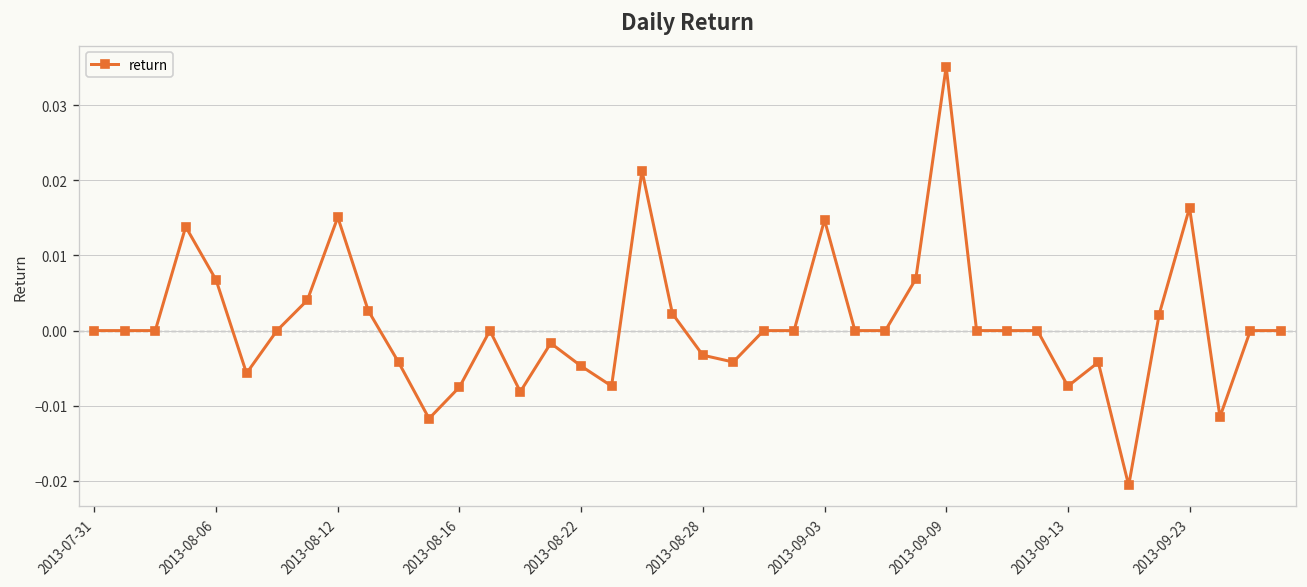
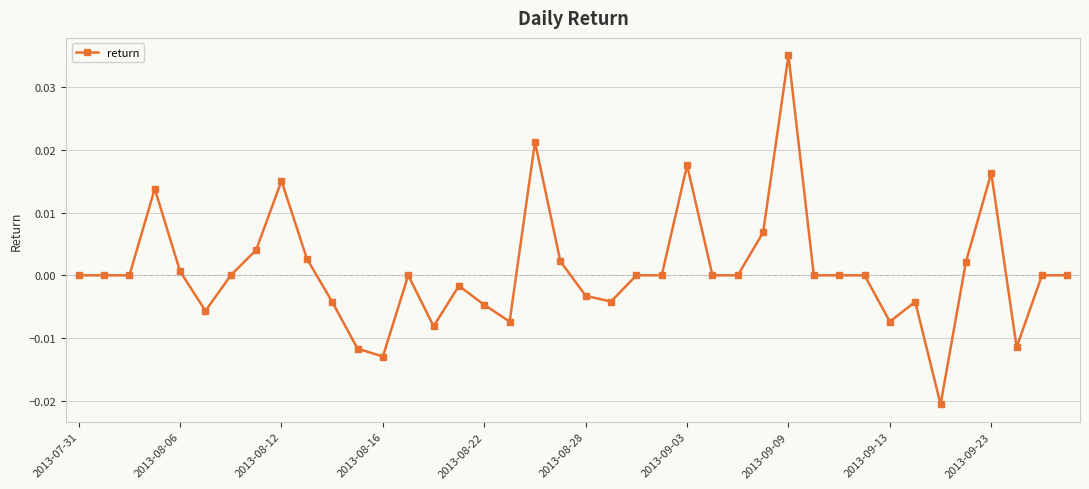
  {
    "2013-07-31": 0.000,
-   "2013-08-06": 0.007,
+   "2013-08-06": 0.001,
    "2013-08-12": 0.015,
-   "2013-08-16": -0.008,
+   "2013-08-16": -0.013,
    "2013-08-22": -0.005,
    "2013-08-28": -0.003,
-   "2013-09-03": 0.015,
+   "2013-09-03": 0.018,
    "2013-09-09": 0.035,
    "2013-09-13": -0.007,
    "2013-09-23": 0.016
  }
